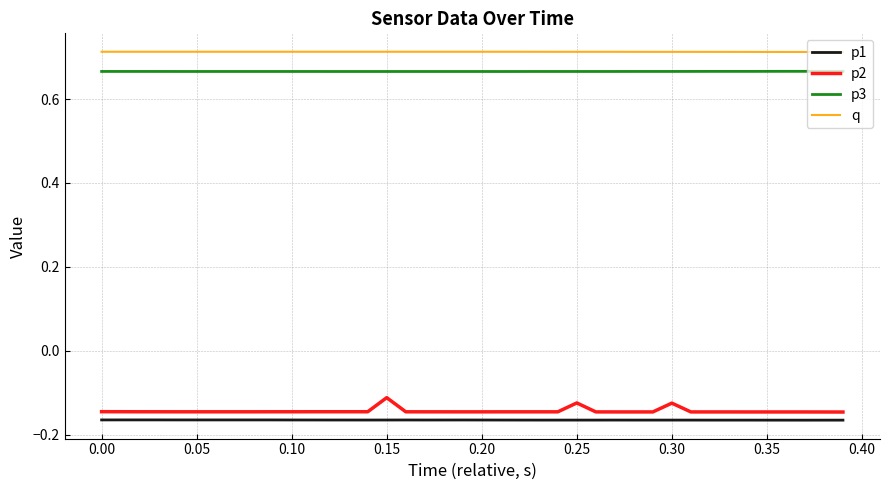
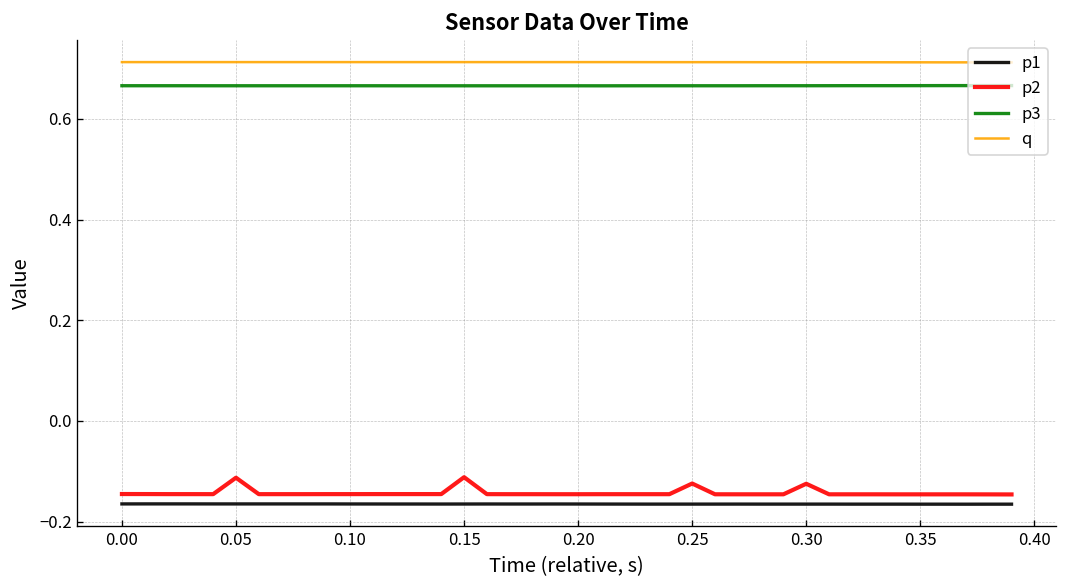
  {
    "p1": {
      "0.00": -0.16,
      "0.05": -0.16,
      "0.10": -0.17,
      "0.15": -0.17,
      "0.20": -0.17,
      "0.25": -0.17,
      "0.30": -0.17,
      "0.35": -0.17
    },
    "p2": {
      "0.00": -0.15,
-     "0.05": -0.15,
+     "0.05": -0.11,
      "0.10": -0.15,
      "0.15": -0.11,
      "0.20": -0.15,
      "0.25": -0.12,
      "0.30": -0.12,
      "0.35": -0.15
    },
    "p3": {
      "0.00": 0.67,
      "0.05": 0.67,
      "0.10": 0.67,
      "0.15": 0.67,
      "0.20": 0.67,
      "0.25": 0.67,
      "0.30": 0.67,
      "0.35": 0.67
    },
    "q": {
      "0.00": 0.71,
      "0.05": 0.71,
      "0.10": 0.71,
      "0.15": 0.71,
      "0.20": 0.71,
      "0.25": 0.71,
      "0.30": 0.71,
      "0.35": 0.71
    }
  }
